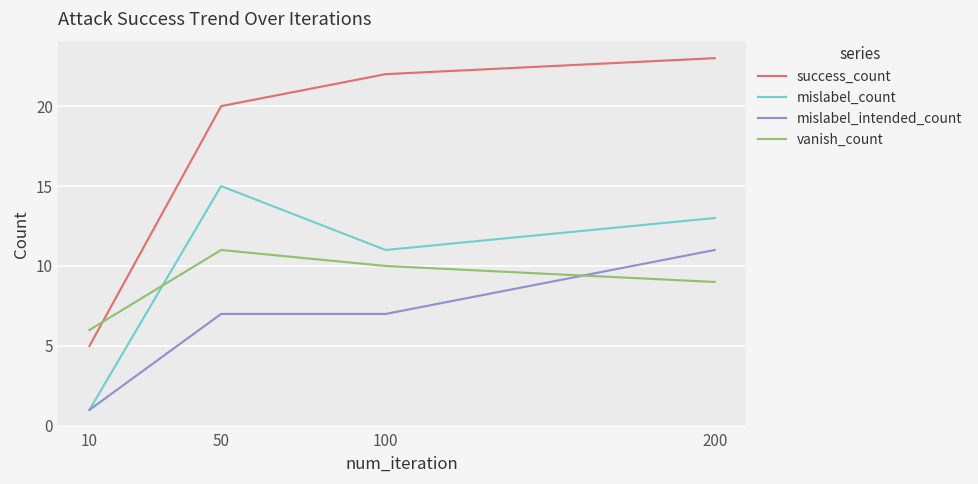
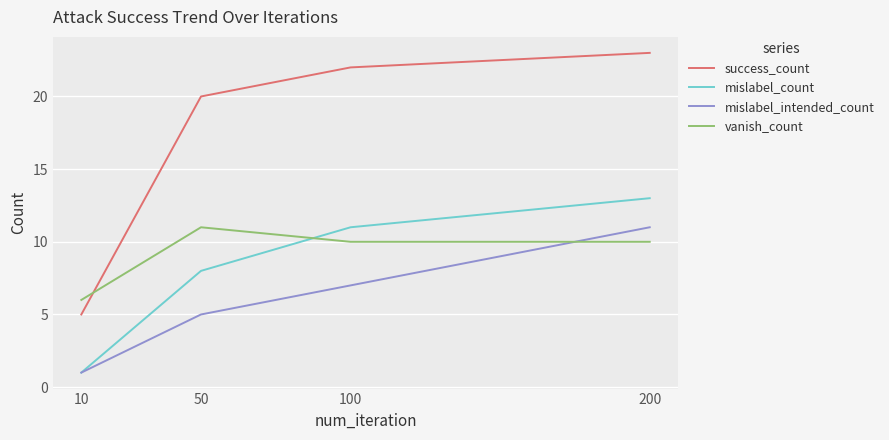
  {
    "success_count": {
      "10": 5,
      "50": 20,
      "100": 22,
      "200": 23
    },
    "mislabel_count": {
-     "50": 15,
+     "50": 8,
      "100": 11,
      "200": 13
    },
    "mislabel_intended_count": {
-     "50": 7,
+     "50": 5,
      "100": 7,
      "200": 11
    },
    "vanish_count": {
      "10": 6,
      "50": 11,
      "100": 10,
-     "200": 9
+     "200": 10
    }
  }
